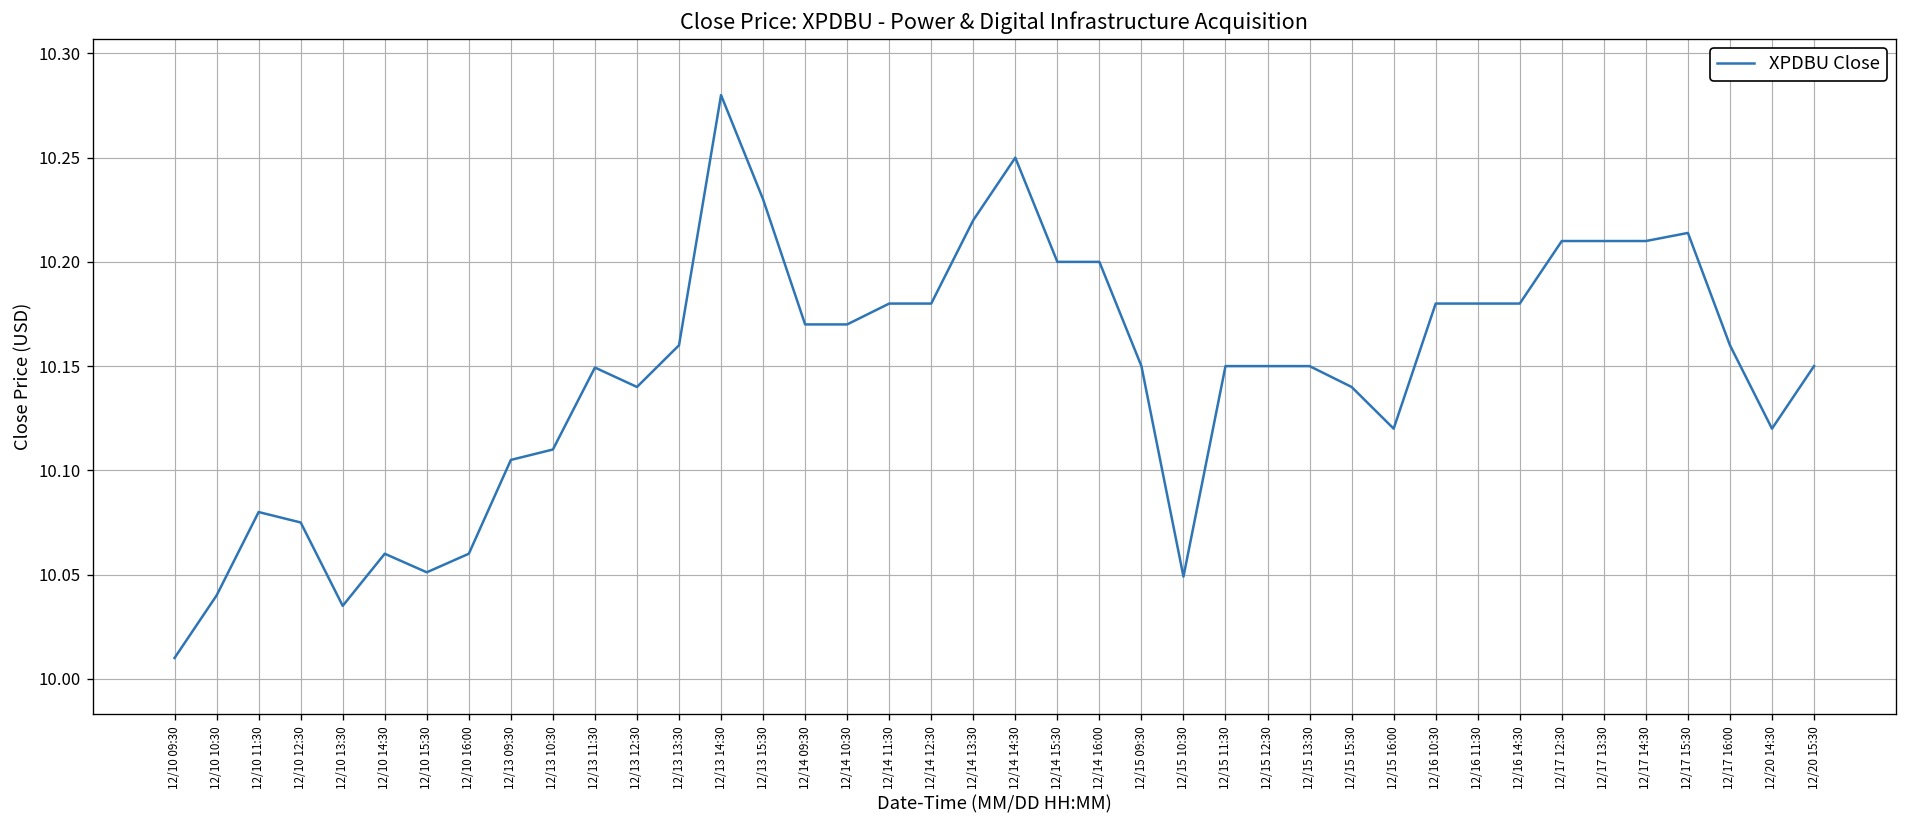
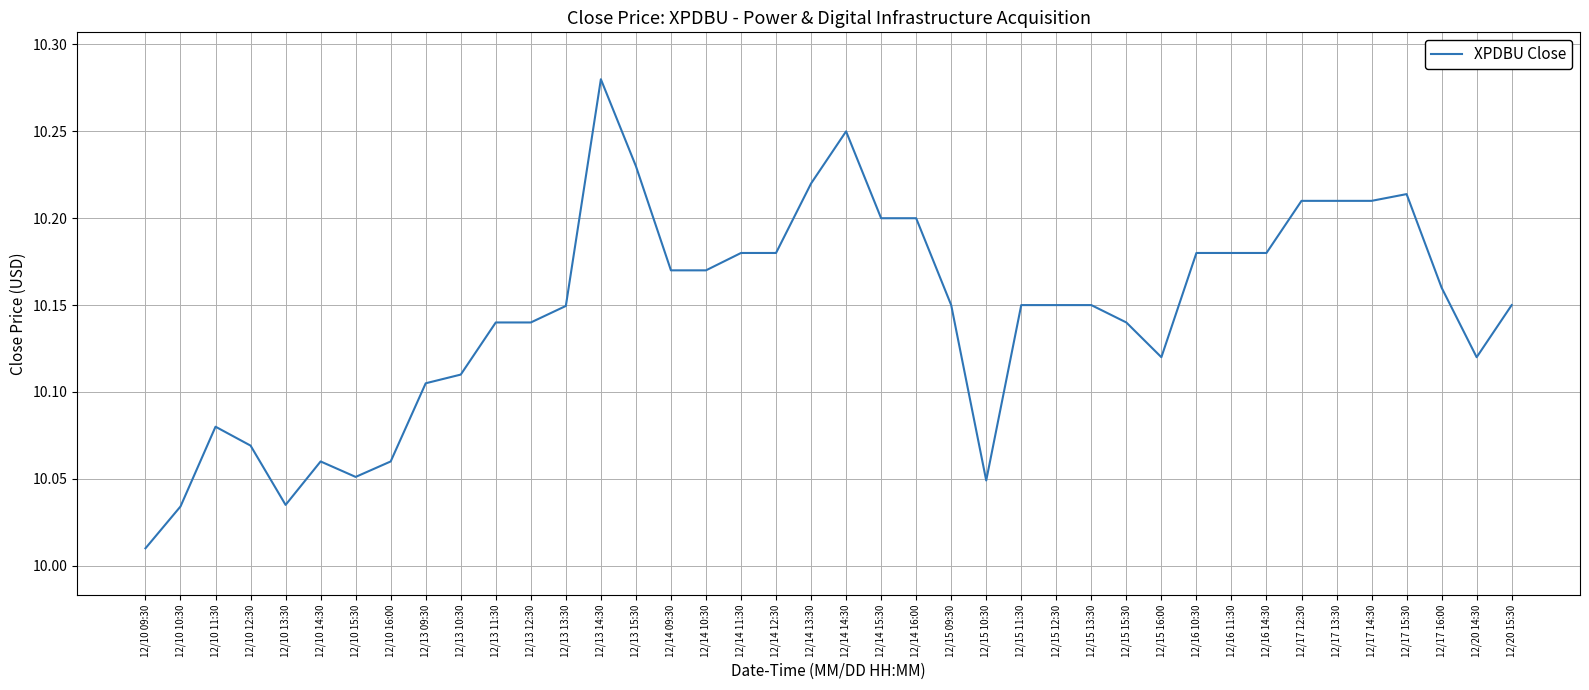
  {
    "12/10 09:30": 10.010,
-   "12/10 10:30": 10.040,
+   "12/10 10:30": 10.034,
    "12/10 11:30": 10.080,
-   "12/10 12:30": 10.075,
+   "12/10 12:30": 10.069,
    "12/10 13:30": 10.035,
    "12/10 14:30": 10.060,
    "12/10 15:30": 10.051,
    "12/10 16:00": 10.060,
    "12/13 09:30": 10.105,
    "12/13 10:30": 10.110,
-   "12/13 11:30": 10.149,
+   "12/13 11:30": 10.140,
    "12/13 12:30": 10.140,
-   "12/13 13:30": 10.160,
+   "12/13 13:30": 10.149,
    "12/13 14:30": 10.280,
    "12/13 15:30": 10.230,
    "12/14 09:30": 10.170,
    "12/14 10:30": 10.170,
    "12/14 11:30": 10.180,
    "12/14 12:30": 10.180,
    "12/14 13:30": 10.220,
    "12/14 14:30": 10.250,
    "12/14 15:30": 10.200,
    "12/14 16:00": 10.200,
    "12/15 09:30": 10.150,
    "12/15 10:30": 10.049,
    "12/15 11:30": 10.150,
    "12/15 12:30": 10.150,
    "12/15 13:30": 10.150,
    "12/15 15:30": 10.140,
    "12/15 16:00": 10.120,
    "12/16 10:30": 10.180,
    "12/16 11:30": 10.180,
    "12/16 14:30": 10.180,
    "12/17 12:30": 10.210,
    "12/17 13:30": 10.210,
    "12/17 14:30": 10.210,
    "12/17 15:30": 10.214,
    "12/17 16:00": 10.160,
    "12/20 14:30": 10.120,
    "12/20 15:30": 10.150
  }
